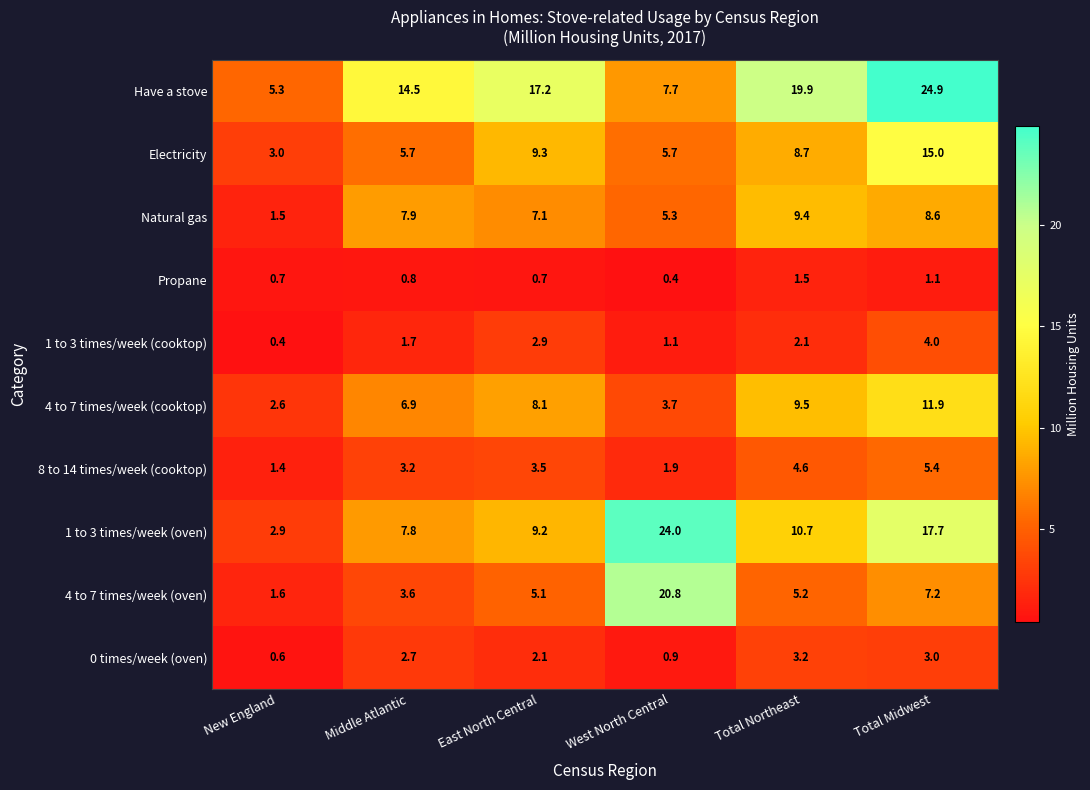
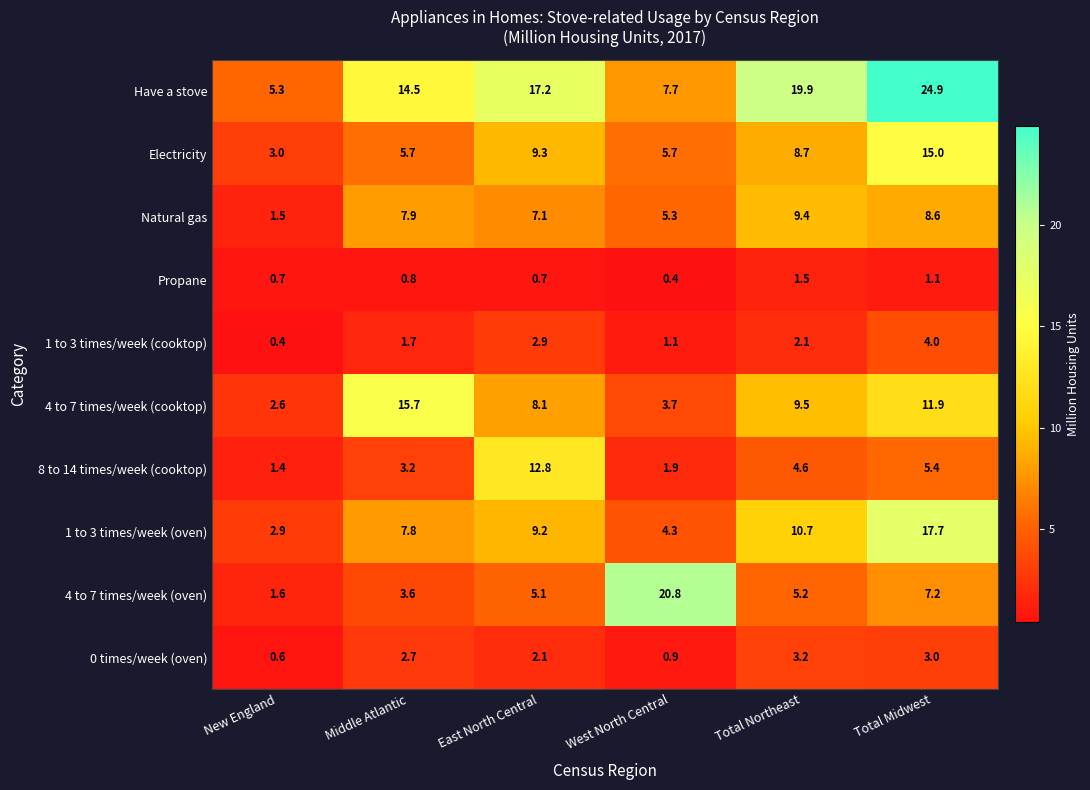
  {
    "Have a stove": {
      "New England": 5.3,
      "Middle Atlantic": 14.5,
      "East North Central": 17.2,
      "West North Central": 7.7,
      "Total Northeast": 19.9,
      "Total Midwest": 24.9
    },
    "Electricity": {
      "New England": 3.0,
      "Middle Atlantic": 5.7,
      "East North Central": 9.3,
      "West North Central": 5.7,
      "Total Northeast": 8.7,
      "Total Midwest": 15.0
    },
    "Natural gas": {
      "New England": 1.5,
      "Middle Atlantic": 7.9,
      "East North Central": 7.1,
      "West North Central": 5.3,
      "Total Northeast": 9.4,
      "Total Midwest": 8.6
    },
    "Propane": {
      "New England": 0.7,
      "Middle Atlantic": 0.8,
      "East North Central": 0.7,
      "West North Central": 0.4,
      "Total Northeast": 1.5,
      "Total Midwest": 1.1
    },
    "1 to 3 times/week (cooktop)": {
      "New England": 0.4,
      "Middle Atlantic": 1.7,
      "East North Central": 2.9,
      "West North Central": 1.1,
      "Total Northeast": 2.1,
      "Total Midwest": 4.0
    },
    "4 to 7 times/week (cooktop)": {
      "New England": 2.6,
-     "Middle Atlantic": 6.9,
+     "Middle Atlantic": 15.7,
      "East North Central": 8.1,
      "West North Central": 3.7,
      "Total Northeast": 9.5,
      "Total Midwest": 11.9
    },
    "8 to 14 times/week (cooktop)": {
      "New England": 1.4,
      "Middle Atlantic": 3.2,
-     "East North Central": 3.5,
+     "East North Central": 12.8,
      "West North Central": 1.9,
      "Total Northeast": 4.6,
      "Total Midwest": 5.4
    },
    "1 to 3 times/week (oven)": {
      "New England": 2.9,
      "Middle Atlantic": 7.8,
      "East North Central": 9.2,
-     "West North Central": 24.0,
+     "West North Central": 4.3,
      "Total Northeast": 10.7,
      "Total Midwest": 17.7
    },
    "4 to 7 times/week (oven)": {
      "New England": 1.6,
      "Middle Atlantic": 3.6,
      "East North Central": 5.1,
      "West North Central": 20.8,
      "Total Northeast": 5.2,
      "Total Midwest": 7.2
    },
    "0 times/week (oven)": {
      "New England": 0.6,
      "Middle Atlantic": 2.7,
      "East North Central": 2.1,
      "West North Central": 0.9,
      "Total Northeast": 3.2,
      "Total Midwest": 3.0
    }
  }
